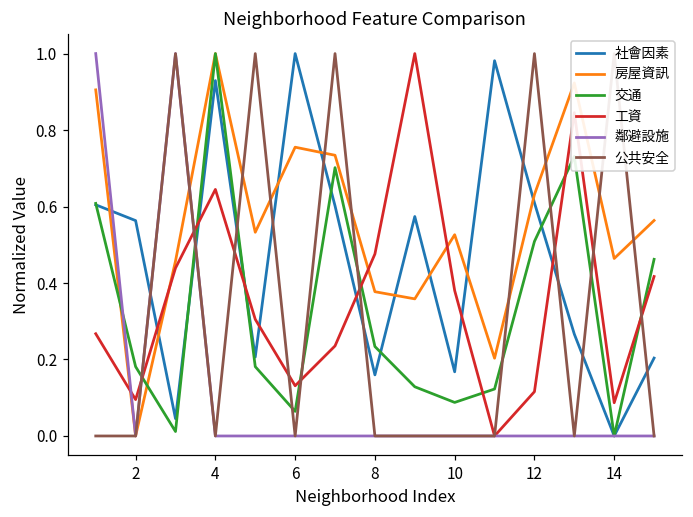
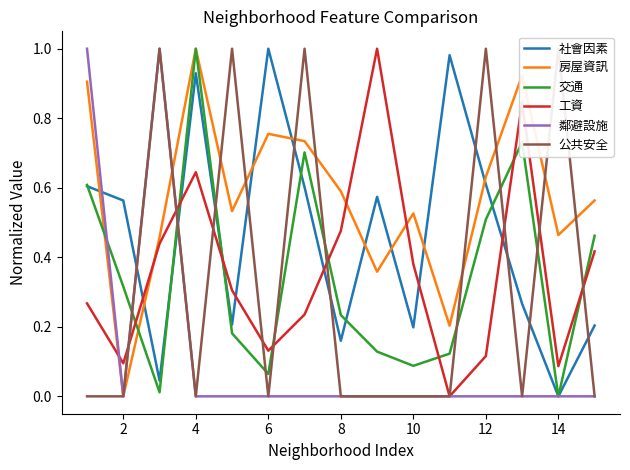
  {
    "社會因素": {
      "2": 0.56,
      "4": 0.93,
      "6": 1.00,
      "8": 0.16,
-     "10": 0.17,
+     "10": 0.20,
      "12": 0.61
    },
    "房屋資訊": {
      "6": 0.76,
-     "8": 0.38,
+     "8": 0.59,
      "10": 0.53,
      "12": 0.63,
      "14": 0.46
    },
    "交通": {
-     "2": 0.18,
+     "2": 0.32,
      "6": 0.06,
      "8": 0.23,
      "10": 0.09,
      "12": 0.51
    },
    "工資": {
      "2": 0.10,
      "4": 0.64,
      "6": 0.13,
      "8": 0.48,
      "10": 0.38,
      "12": 0.12,
      "14": 0.09
    },
    "鄰避設施": {
      "12": 0.00
    },
    "公共安全": {
      "12": 1.00
    }
  }
